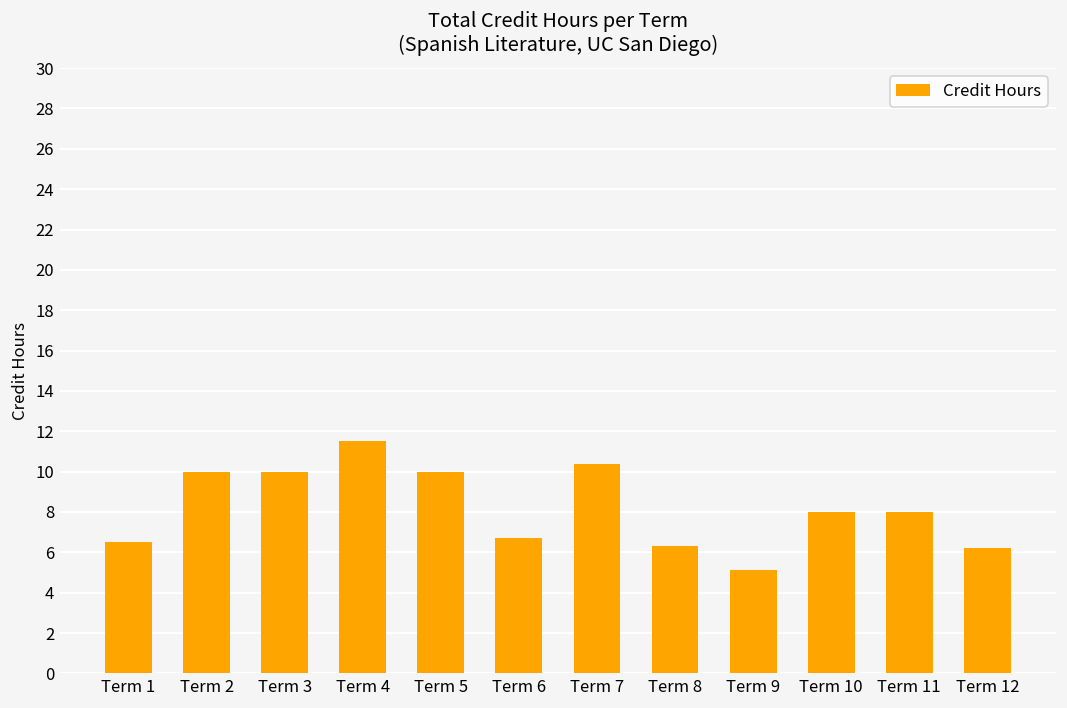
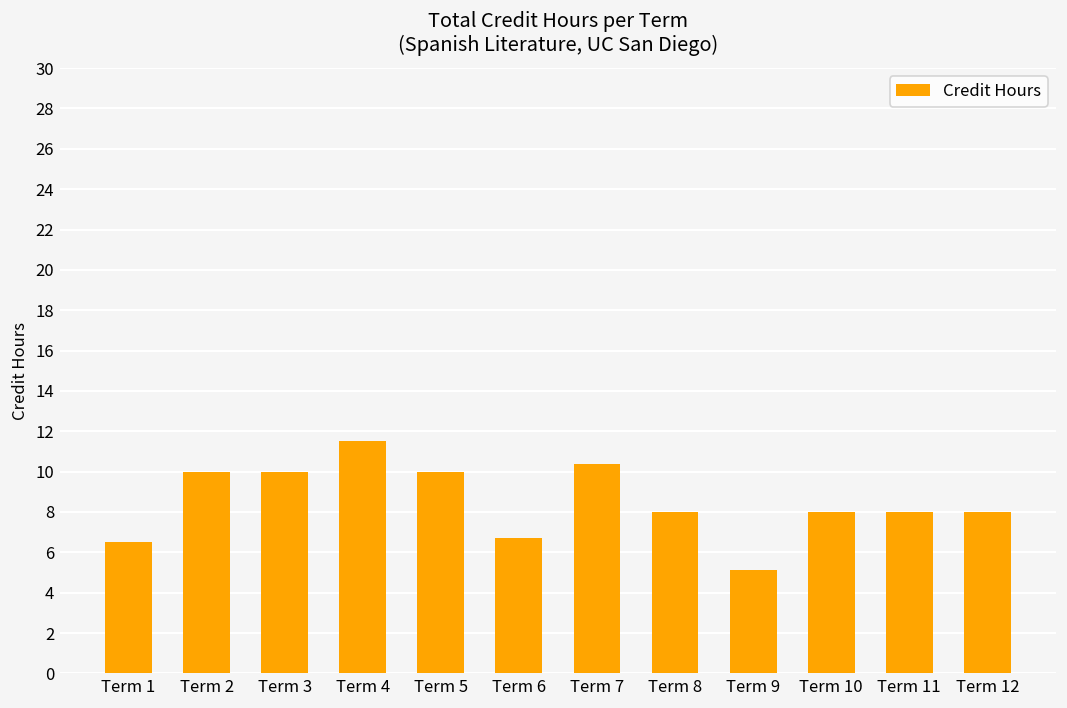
  {
    "Term 1": 6.5,
    "Term 2": 10.0,
    "Term 3": 10.0,
    "Term 4": 11.5,
    "Term 5": 10.0,
    "Term 6": 6.7,
    "Term 7": 10.4,
-   "Term 8": 6.3,
+   "Term 8": 8.0,
    "Term 9": 5.1,
    "Term 10": 8.0,
    "Term 11": 8.0,
-   "Term 12": 6.2
+   "Term 12": 8.0
  }
